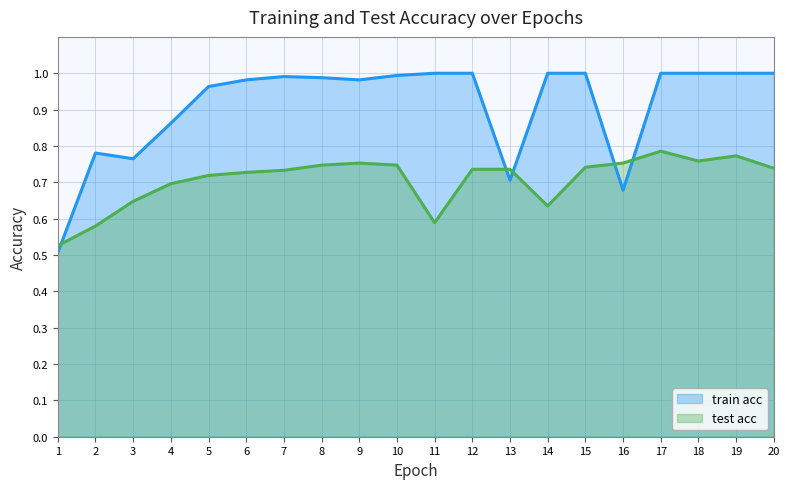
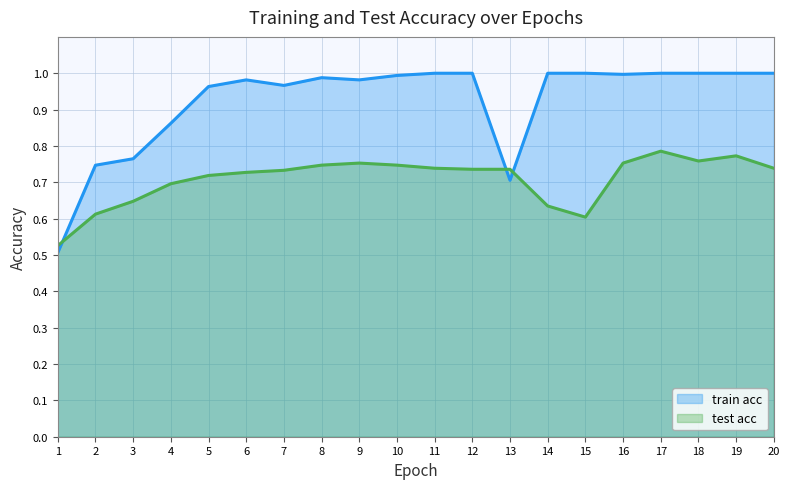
  {
    "train acc": {
      "1": 0.51,
-     "2": 0.78,
+     "2": 0.75,
      "3": 0.76,
      "4": 0.86,
      "5": 0.96,
      "6": 0.98,
-     "7": 0.99,
+     "7": 0.97,
      "8": 0.99,
      "9": 0.98,
      "10": 0.99,
      "11": 1.00,
      "12": 1.00,
      "13": 0.71,
      "14": 1.00,
      "15": 1.00,
-     "16": 0.68,
+     "16": 1.00,
      "17": 1.00,
      "18": 1.00,
      "19": 1.00,
      "20": 1.00
    },
    "test acc": {
      "1": 0.53,
-     "2": 0.58,
+     "2": 0.61,
      "3": 0.65,
      "4": 0.70,
      "5": 0.72,
      "6": 0.73,
      "7": 0.73,
      "8": 0.75,
      "9": 0.75,
      "10": 0.75,
-     "11": 0.59,
+     "11": 0.74,
      "12": 0.74,
      "13": 0.74,
      "14": 0.63,
-     "15": 0.74,
+     "15": 0.60,
      "16": 0.75,
      "17": 0.79,
      "18": 0.76,
      "19": 0.77,
      "20": 0.74
    }
  }
